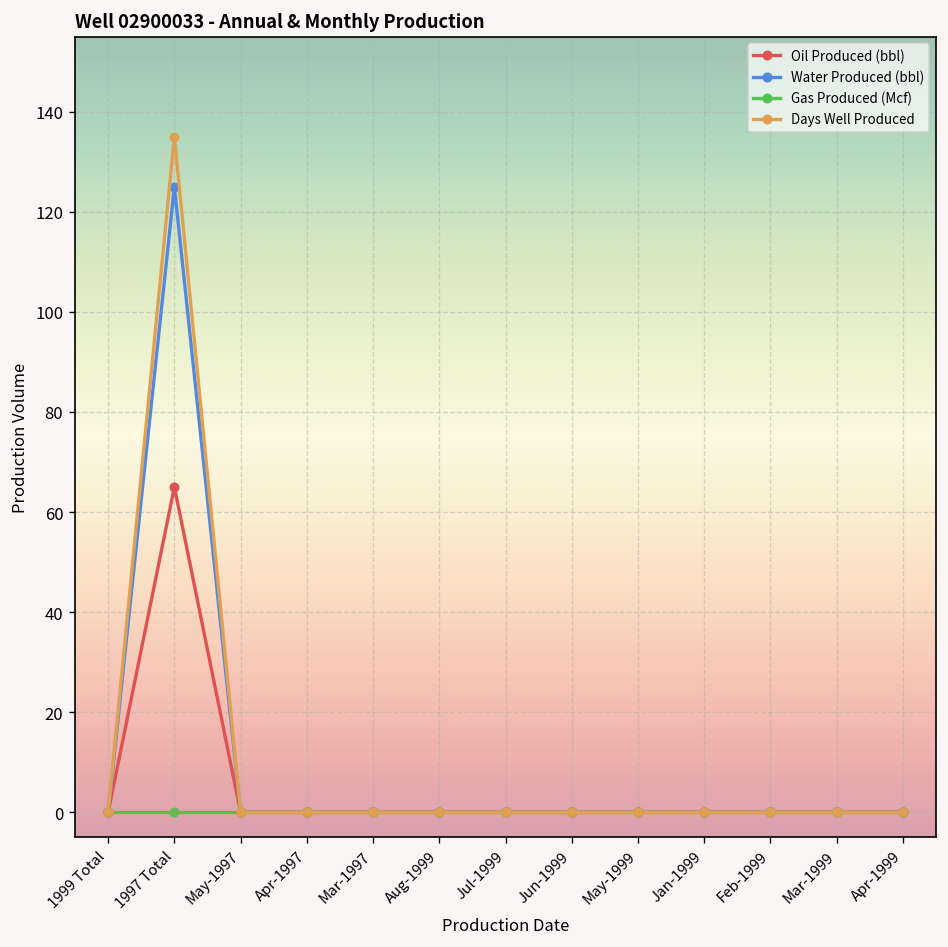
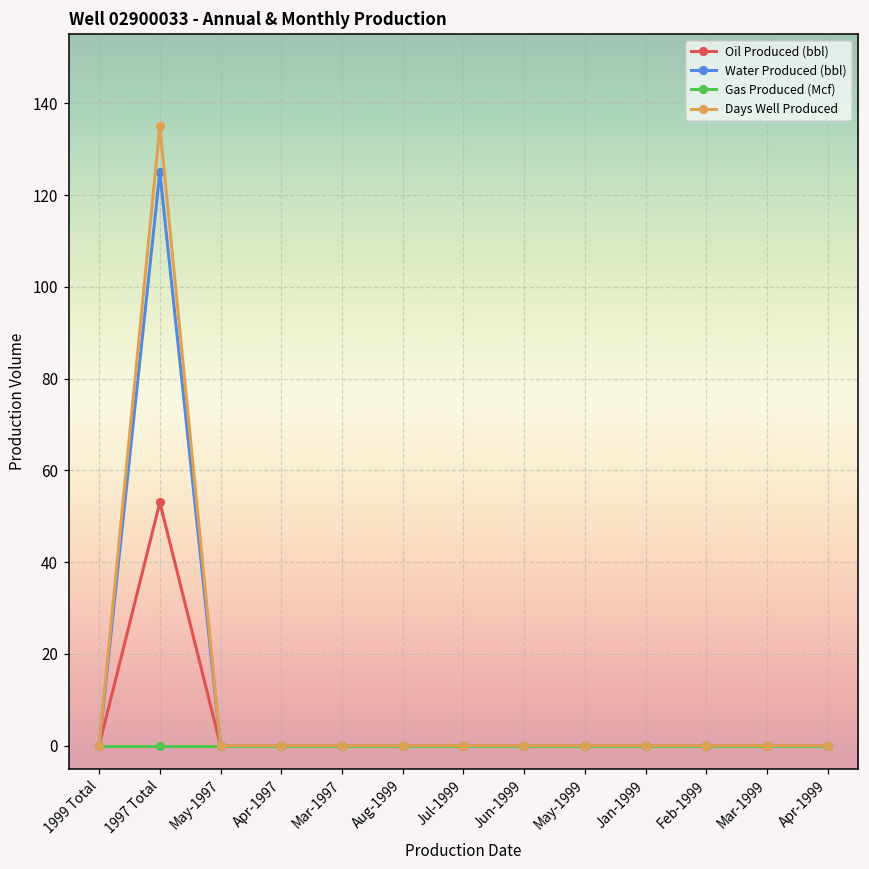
  {
    "Oil Produced (bbl)": {
-     "1997 Total": 65
+     "1997 Total": 53
    },
    "Water Produced (bbl)": {
      "1997 Total": 125
    },
    "Gas Produced (Mcf)": {
      "1997 Total": 0
    },
    "Days Well Produced": {
      "1997 Total": 135
    }
  }
